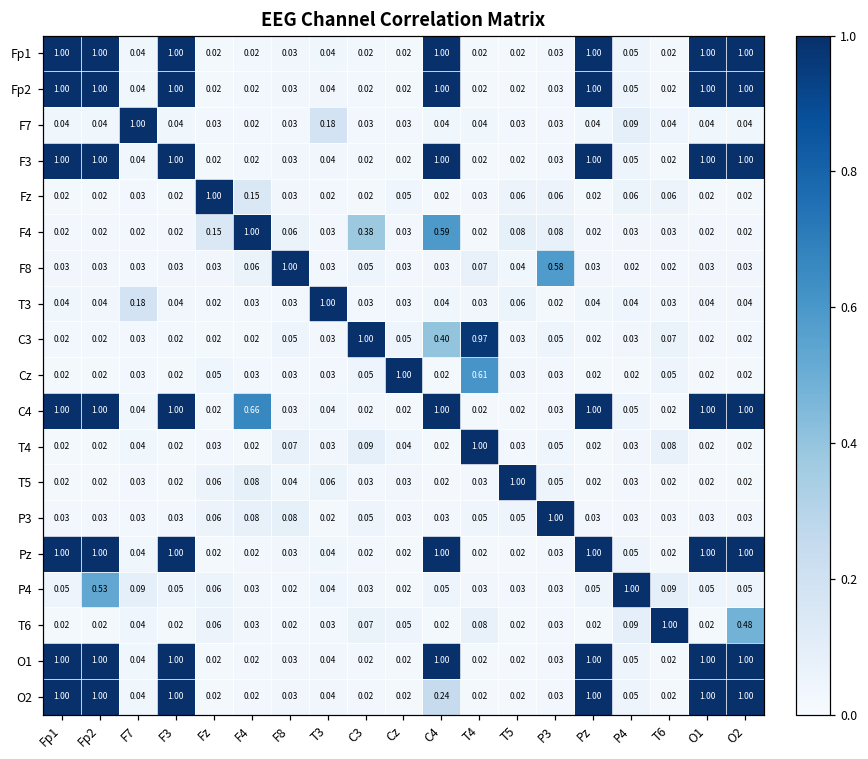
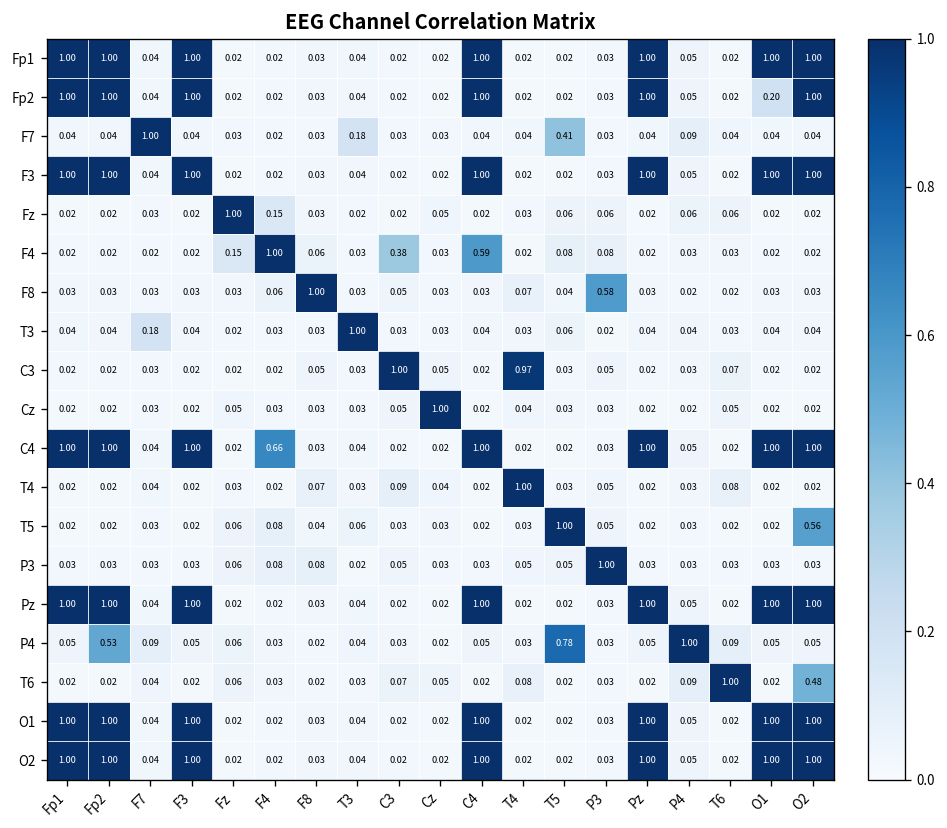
  {
    "Fp2": {
      "Fp1": 1.00,
      "Fp2": 1.00,
      "F7": 0.04,
      "F3": 1.00,
      "Fz": 0.02,
      "F4": 0.02,
      "F8": 0.03,
      "T3": 0.04,
      "C3": 0.02,
      "Cz": 0.02,
      "C4": 1.00,
      "T4": 0.02,
      "T5": 0.02,
      "P3": 0.03,
      "Pz": 1.00,
      "P4": 0.05,
      "T6": 0.02,
-     "O1": 1.00,
+     "O1": 0.20,
      "O2": 1.00
    },
    "F7": {
      "Fp1": 0.04,
      "Fp2": 0.04,
      "F7": 1.00,
      "F3": 0.04,
      "Fz": 0.03,
      "F4": 0.02,
      "F8": 0.03,
      "T3": 0.18,
      "C3": 0.03,
      "Cz": 0.03,
      "C4": 0.04,
      "T4": 0.04,
-     "T5": 0.03,
+     "T5": 0.41,
      "P3": 0.03,
      "Pz": 0.04,
      "P4": 0.09,
      "T6": 0.04,
      "O1": 0.04,
      "O2": 0.04
    },
    "C3": {
      "Fp1": 0.02,
      "Fp2": 0.02,
      "F7": 0.03,
      "F3": 0.02,
      "Fz": 0.02,
      "F4": 0.02,
      "F8": 0.05,
      "T3": 0.03,
      "C3": 1.00,
      "Cz": 0.05,
-     "C4": 0.40,
+     "C4": 0.02,
      "T4": 0.97,
      "T5": 0.03,
      "P3": 0.05,
      "Pz": 0.02,
      "P4": 0.03,
      "T6": 0.07,
      "O1": 0.02,
      "O2": 0.02
    },
    "Cz": {
      "Fp1": 0.02,
      "Fp2": 0.02,
      "F7": 0.03,
      "F3": 0.02,
      "Fz": 0.05,
      "F4": 0.03,
      "F8": 0.03,
      "T3": 0.03,
      "C3": 0.05,
      "Cz": 1.00,
      "C4": 0.02,
-     "T4": 0.61,
+     "T4": 0.04,
      "T5": 0.03,
      "P3": 0.03,
      "Pz": 0.02,
      "P4": 0.02,
      "T6": 0.05,
      "O1": 0.02,
      "O2": 0.02
    },
    "T5": {
      "Fp1": 0.02,
      "Fp2": 0.02,
      "F7": 0.03,
      "F3": 0.02,
      "Fz": 0.06,
      "F4": 0.08,
      "F8": 0.04,
      "T3": 0.06,
      "C3": 0.03,
      "Cz": 0.03,
      "C4": 0.02,
      "T4": 0.03,
      "T5": 1.00,
      "P3": 0.05,
      "Pz": 0.02,
      "P4": 0.03,
      "T6": 0.02,
      "O1": 0.02,
-     "O2": 0.02
+     "O2": 0.56
    },
    "P4": {
      "Fp1": 0.05,
      "Fp2": 0.53,
      "F7": 0.09,
      "F3": 0.05,
      "Fz": 0.06,
      "F4": 0.03,
      "F8": 0.02,
      "T3": 0.04,
      "C3": 0.03,
      "Cz": 0.02,
      "C4": 0.05,
      "T4": 0.03,
-     "T5": 0.03,
+     "T5": 0.78,
      "P3": 0.03,
      "Pz": 0.05,
      "P4": 1.00,
      "T6": 0.09,
      "O1": 0.05,
      "O2": 0.05
    },
    "O2": {
      "Fp1": 1.00,
      "Fp2": 1.00,
      "F7": 0.04,
      "F3": 1.00,
      "Fz": 0.02,
      "F4": 0.02,
      "F8": 0.03,
      "T3": 0.04,
      "C3": 0.02,
      "Cz": 0.02,
-     "C4": 0.24,
+     "C4": 1.00,
      "T4": 0.02,
      "T5": 0.02,
      "P3": 0.03,
      "Pz": 1.00,
      "P4": 0.05,
      "T6": 0.02,
      "O1": 1.00,
      "O2": 1.00
    }
  }
